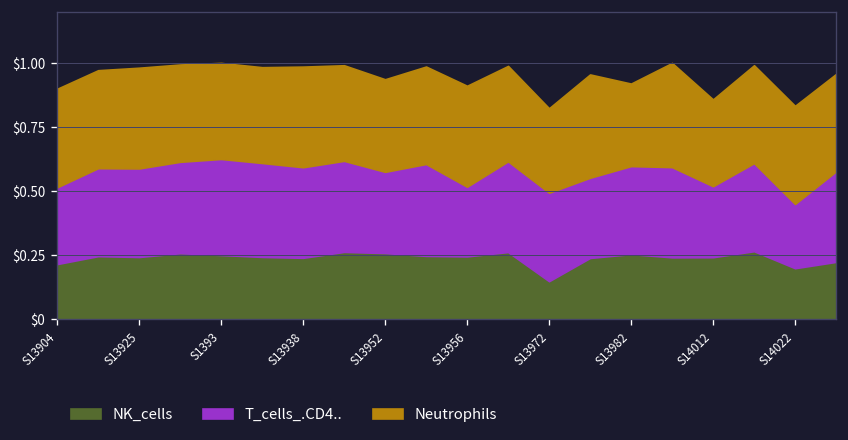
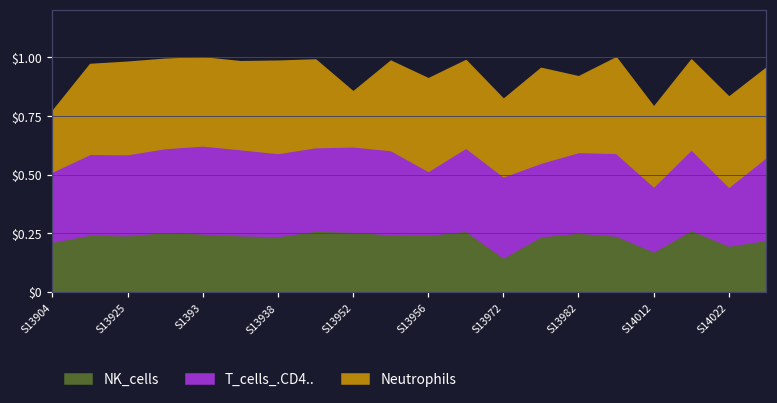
  {
    "NK_cells": {
-     "S14012": "$0.24"
+     "S14012": "$0.17"
    },
    "T_cells_.CD4..": {
-     "S13952": "$0.32"
+     "S13952": "$0.36"
    },
    "Neutrophils": {
-     "S13904": "$0.38",
+     "S13904": "$0.26",
      "S13925": "$0.39",
      "S1393": "$0.38",
      "S13938": "$0.39",
-     "S13952": "$0.36",
+     "S13952": "$0.23",
      "S13956": "$0.39",
      "S13972": "$0.33",
      "S13982": "$0.32",
      "S14012": "$0.34",
      "S14022": "$0.38"
    }
  }
